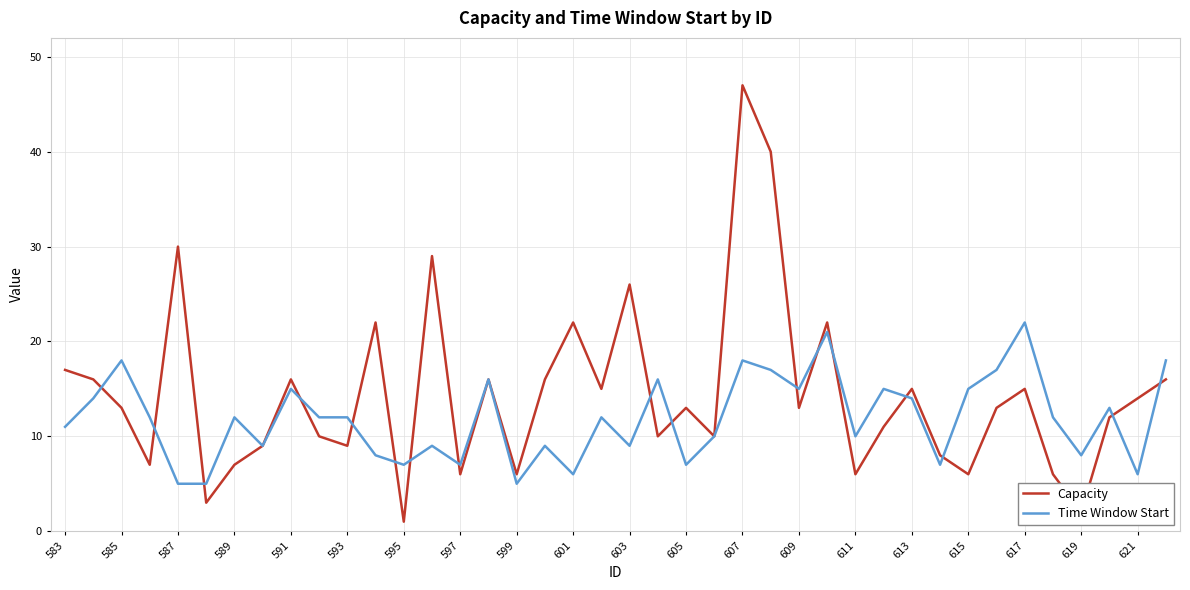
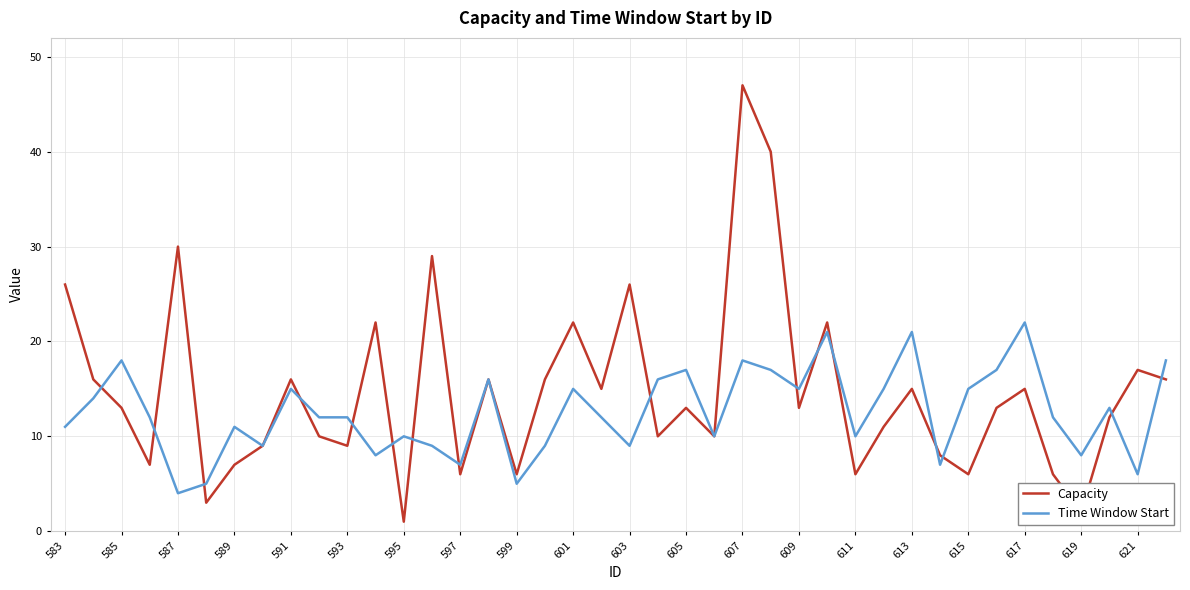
  {
    "Capacity": {
-     "583": 17,
+     "583": 26,
      "585": 13,
      "587": 30,
      "589": 7,
      "591": 16,
      "593": 9,
      "595": 1,
      "597": 6,
      "599": 6,
      "601": 22,
      "603": 26,
      "605": 13,
      "607": 47,
      "609": 13,
      "611": 6,
      "613": 15,
      "615": 6,
      "617": 15,
-     "621": 14
+     "621": 17
    },
    "Time Window Start": {
      "583": 11,
      "585": 18,
-     "587": 5,
-     "589": 12,
+     "587": 4,
+     "589": 11,
      "591": 15,
      "593": 12,
-     "595": 7,
+     "595": 10,
      "597": 7,
      "599": 5,
-     "601": 6,
+     "601": 15,
      "603": 9,
-     "605": 7,
+     "605": 17,
      "607": 18,
      "609": 15,
      "611": 10,
-     "613": 14,
+     "613": 21,
      "615": 15,
      "617": 22,
      "619": 8,
      "621": 6
    }
  }
